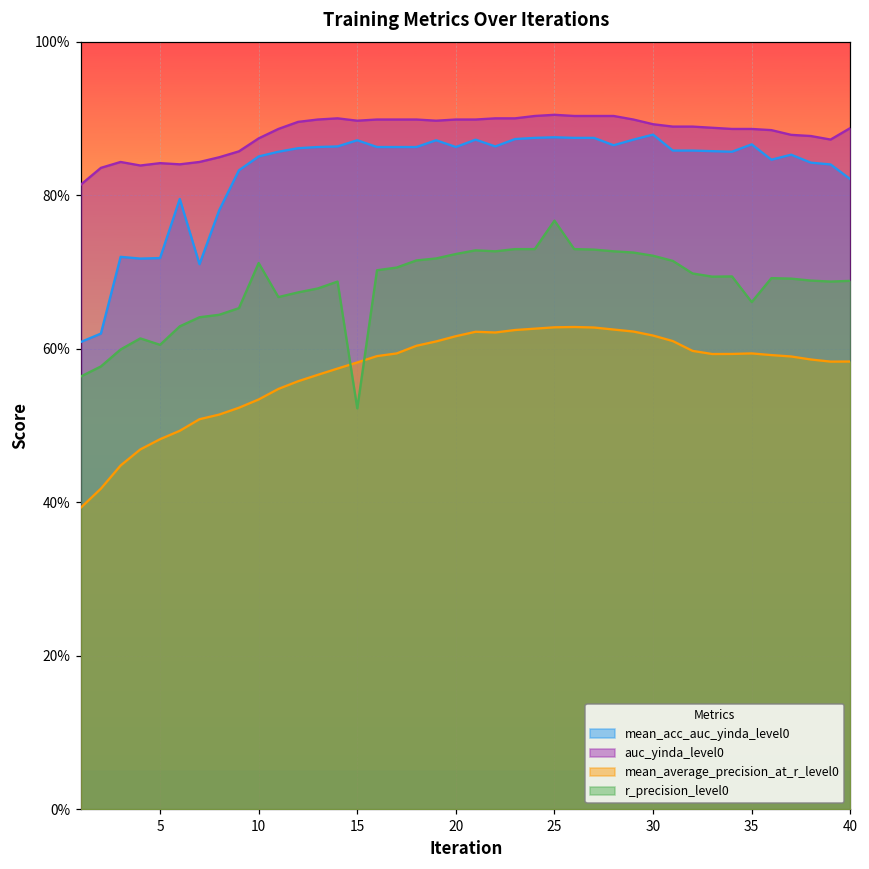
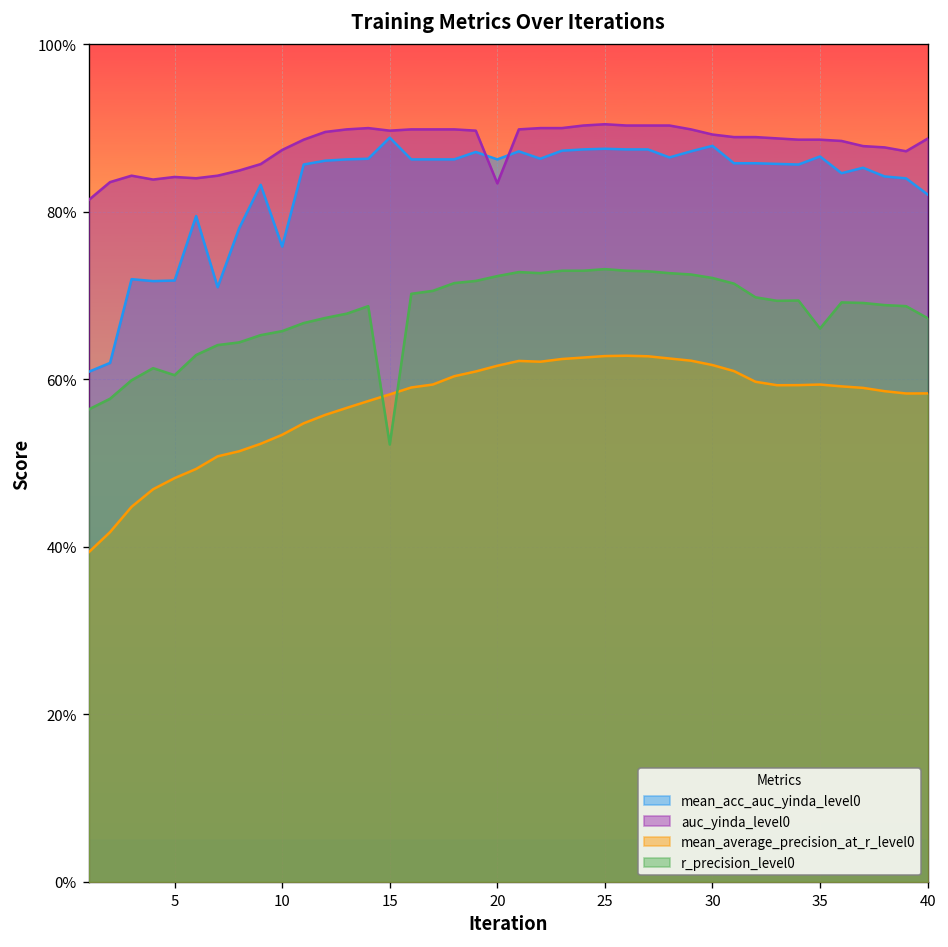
  {
    "mean_acc_auc_yinda_level0": {
      "5": "72%",
-     "10": "85%",
-     "15": "87%",
+     "10": "76%",
+     "15": "89%",
      "20": "86%",
      "25": "88%",
      "30": "88%",
      "35": "87%",
      "40": "82%"
    },
    "auc_yinda_level0": {
      "5": "84%",
      "10": "87%",
      "15": "90%",
-     "20": "90%",
+     "20": "83%",
      "25": "90%",
      "30": "89%",
      "35": "89%",
      "40": "89%"
    },
    "mean_average_precision_at_r_level0": {
      "5": "48%",
      "10": "53%",
      "15": "58%",
      "20": "62%",
      "25": "63%",
      "30": "62%",
      "35": "59%",
      "40": "58%"
    },
    "r_precision_level0": {
      "5": "61%",
-     "10": "71%",
+     "10": "66%",
      "15": "52%",
      "20": "72%",
-     "25": "77%",
+     "25": "73%",
      "30": "72%",
      "35": "66%",
-     "40": "69%"
+     "40": "67%"
    }
  }
